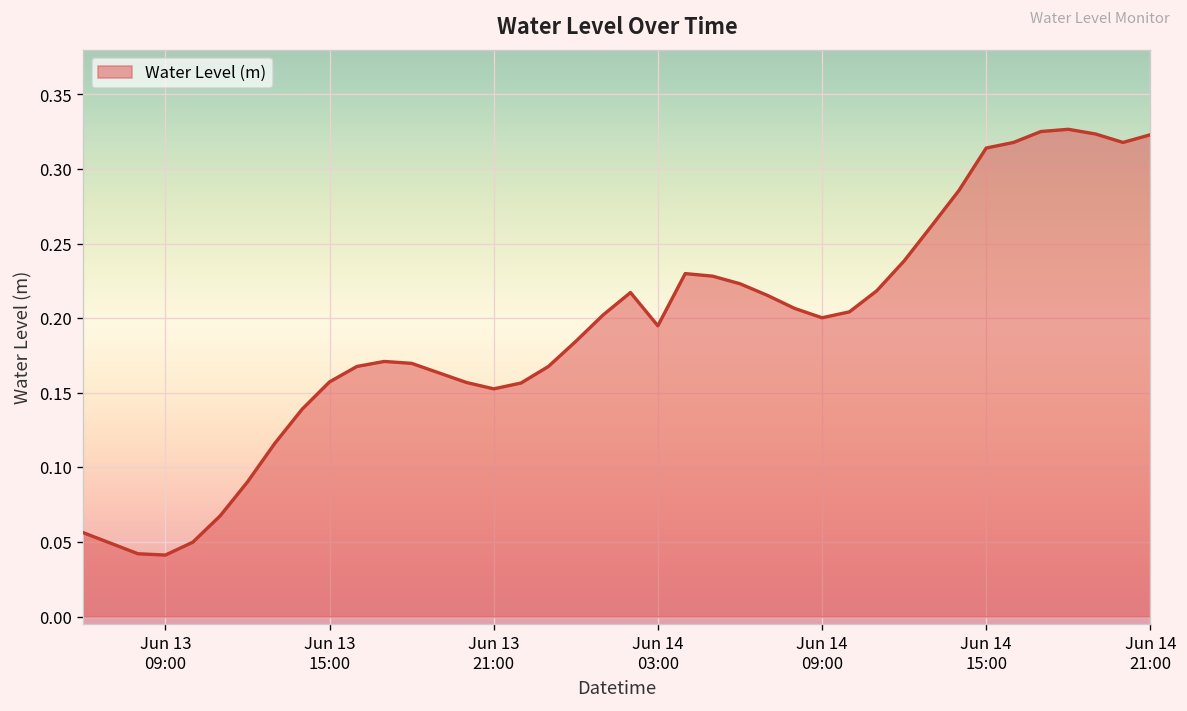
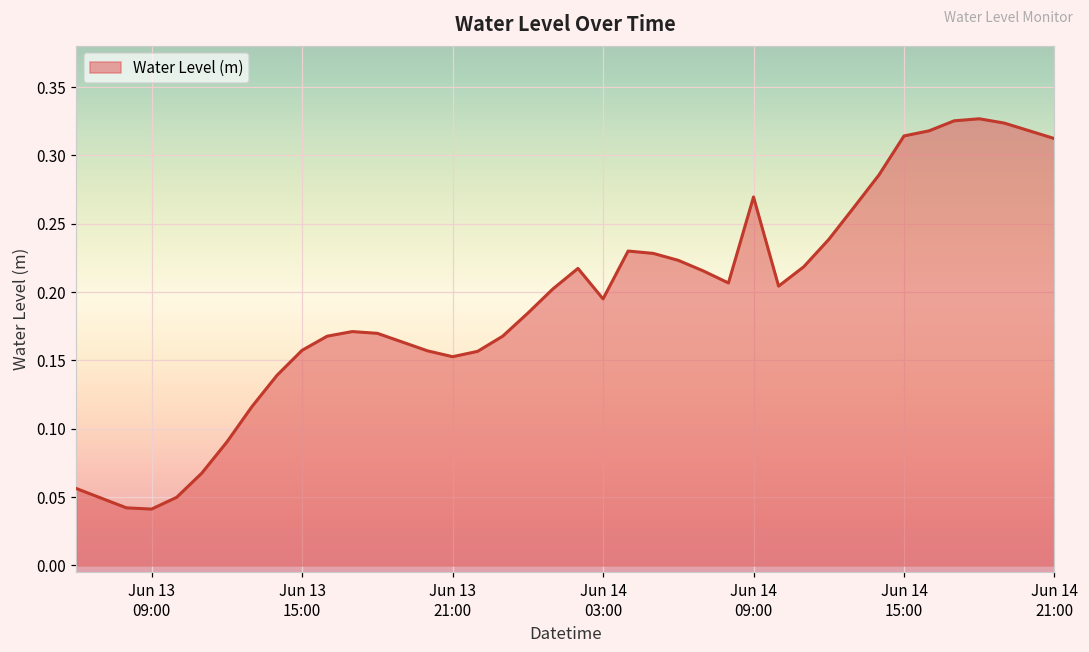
  {
    "Jun 13 09:00": 0.041,
    "Jun 13 15:00": 0.157,
    "Jun 13 21:00": 0.153,
    "Jun 14 03:00": 0.195,
-   "Jun 14 09:00": 0.200,
+   "Jun 14 09:00": 0.269,
    "Jun 14 15:00": 0.314,
-   "Jun 14 21:00": 0.323
+   "Jun 14 21:00": 0.312
  }
